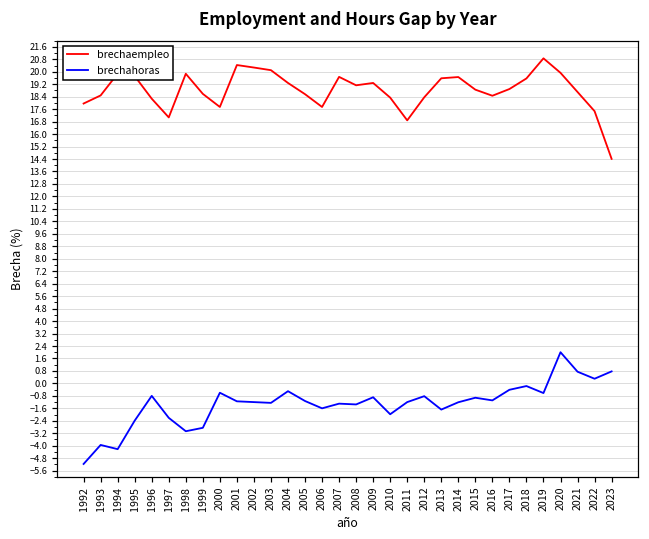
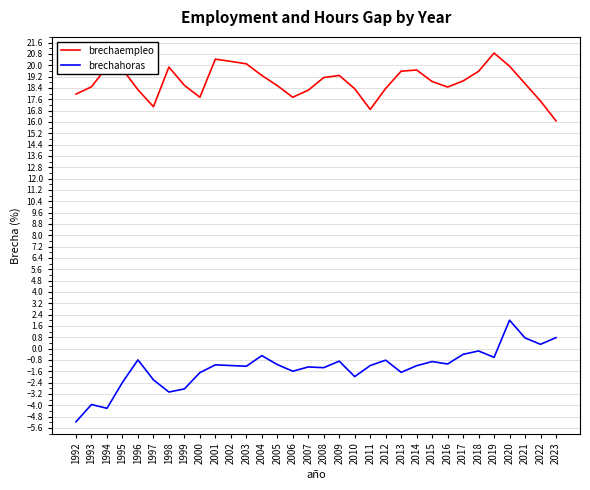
  {
    "brechaempleo": {
      "1992": 18.0,
      "1993": 18.5,
      "1996": 18.3,
      "1997": 17.1,
      "1998": 19.9,
      "1999": 18.6,
      "2000": 17.7,
      "2001": 20.4,
      "2002": 20.3,
      "2003": 20.1,
      "2004": 19.3,
      "2005": 18.6,
      "2006": 17.7,
-     "2007": 19.7,
+     "2007": 18.2,
      "2008": 19.1,
      "2009": 19.3,
      "2010": 18.3,
      "2011": 16.9,
      "2012": 18.4,
      "2013": 19.6,
      "2014": 19.7,
      "2015": 18.9,
      "2016": 18.5,
      "2017": 18.9,
      "2018": 19.6,
      "2019": 20.9,
      "2020": 19.9,
      "2021": 18.7,
      "2022": 17.5,
-     "2023": 14.4
+     "2023": 16.1
    },
    "brechahoras": {
      "1992": -5.2,
      "1993": -4.0,
      "1994": -4.2,
      "1995": -2.4,
      "1996": -0.8,
      "1997": -2.2,
      "1998": -3.1,
      "1999": -2.9,
-     "2000": -0.6,
+     "2000": -1.7,
      "2001": -1.2,
      "2002": -1.2,
      "2003": -1.3,
      "2004": -0.5,
      "2005": -1.1,
      "2006": -1.6,
      "2007": -1.3,
      "2008": -1.4,
      "2009": -0.9,
      "2010": -2.0,
      "2011": -1.2,
      "2012": -0.8,
      "2013": -1.7,
      "2014": -1.2,
      "2015": -0.9,
      "2016": -1.1,
      "2017": -0.4,
      "2018": -0.2,
      "2019": -0.6,
      "2020": 2.0,
      "2021": 0.8,
      "2022": 0.3,
      "2023": 0.8
    }
  }
